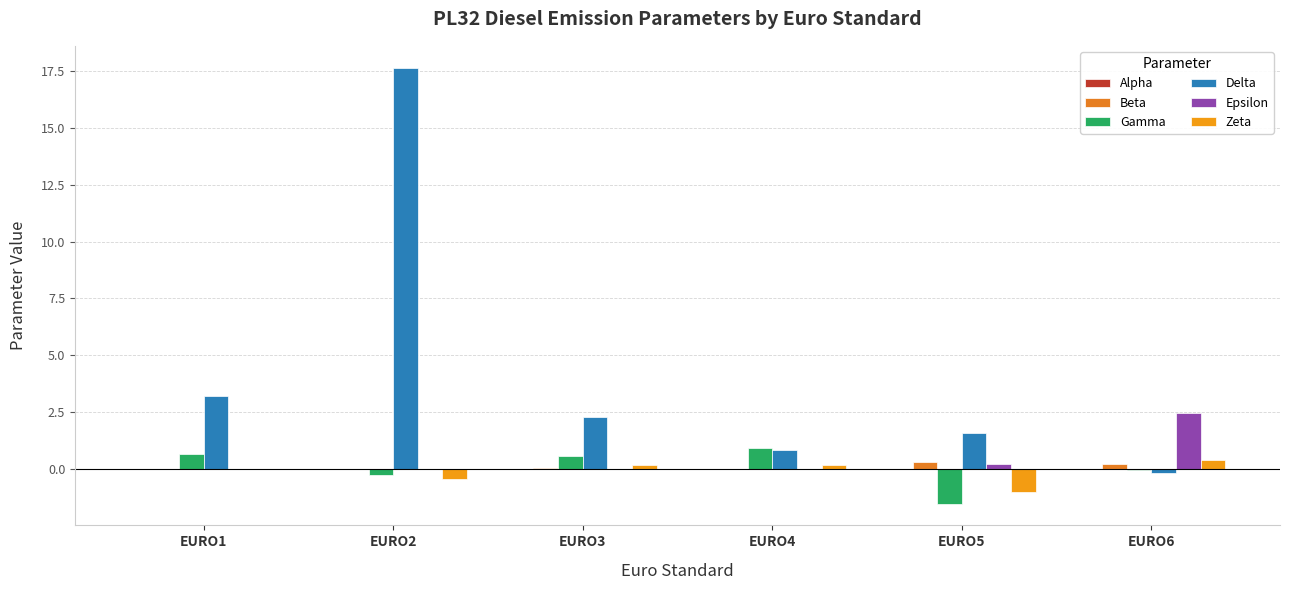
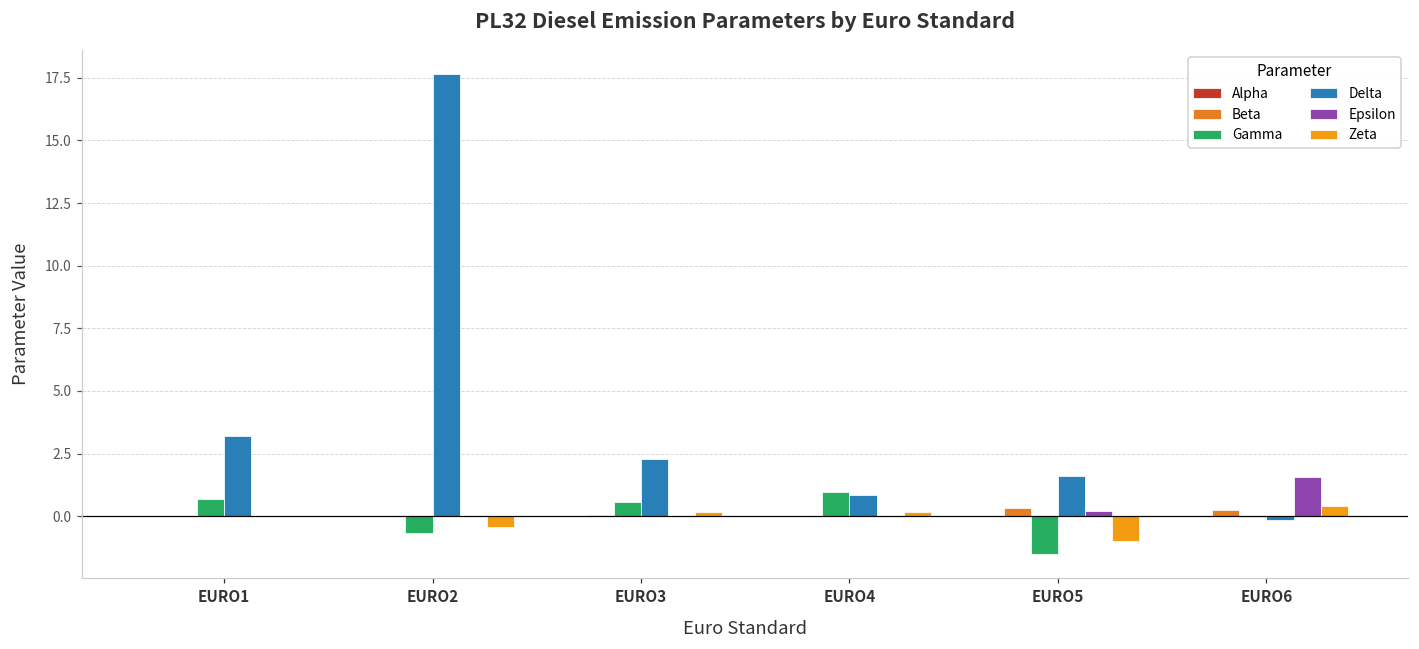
  {
    "Gamma": {
      "EURO1": 0.7,
-     "EURO2": -0.3,
+     "EURO2": -0.7,
      "EURO3": 0.6,
      "EURO4": 1.0,
      "EURO5": -1.5
    },
    "Delta": {
      "EURO1": 3.2,
      "EURO2": 17.6,
      "EURO3": 2.3,
      "EURO4": 0.9,
      "EURO5": 1.6,
      "EURO6": -0.1
    },
    "Epsilon": {
      "EURO5": 0.2,
-     "EURO6": 2.5
+     "EURO6": 1.5
    }
  }
